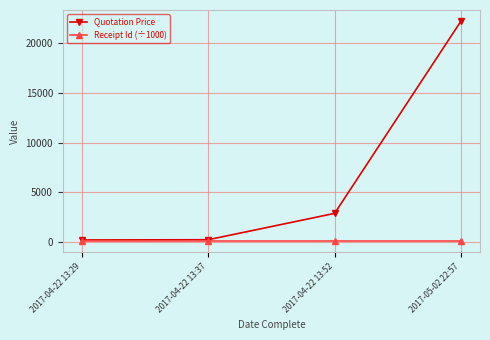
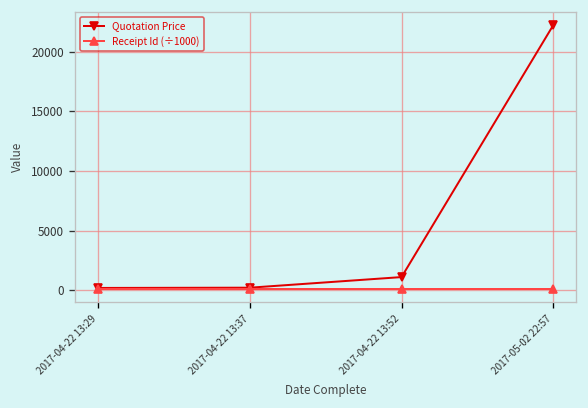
  {
    "Quotation Price": {
-     "2017-04-22 13:52": 3000,
+     "2017-04-22 13:52": 1000,
      "2017-05-02 22:57": 22000
    },
    "Receipt Id (÷1000)": {
      "2017-04-22 13:52": 0,
      "2017-05-02 22:57": 0
    }
  }
